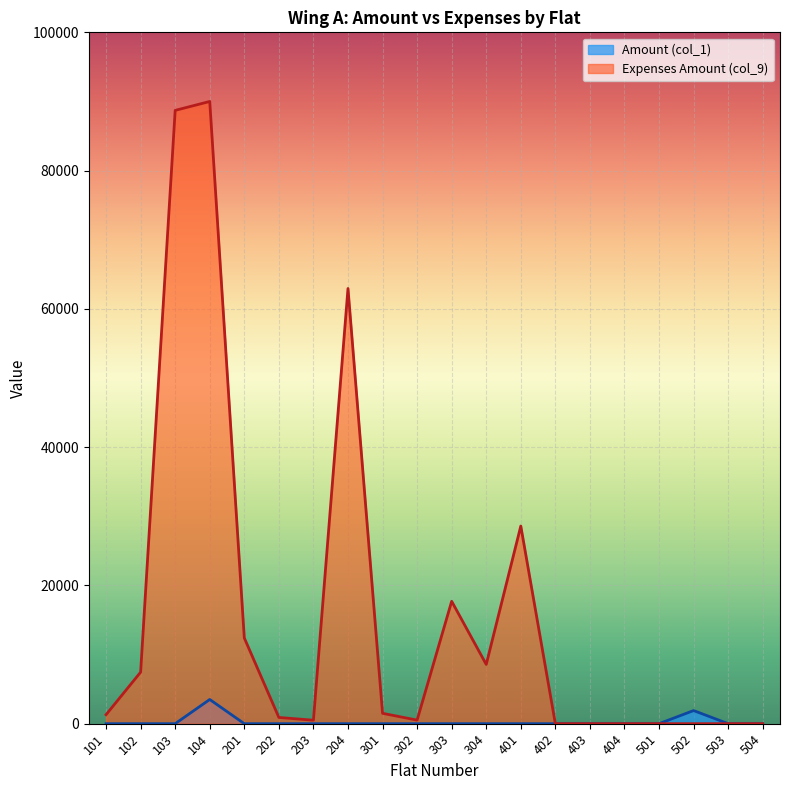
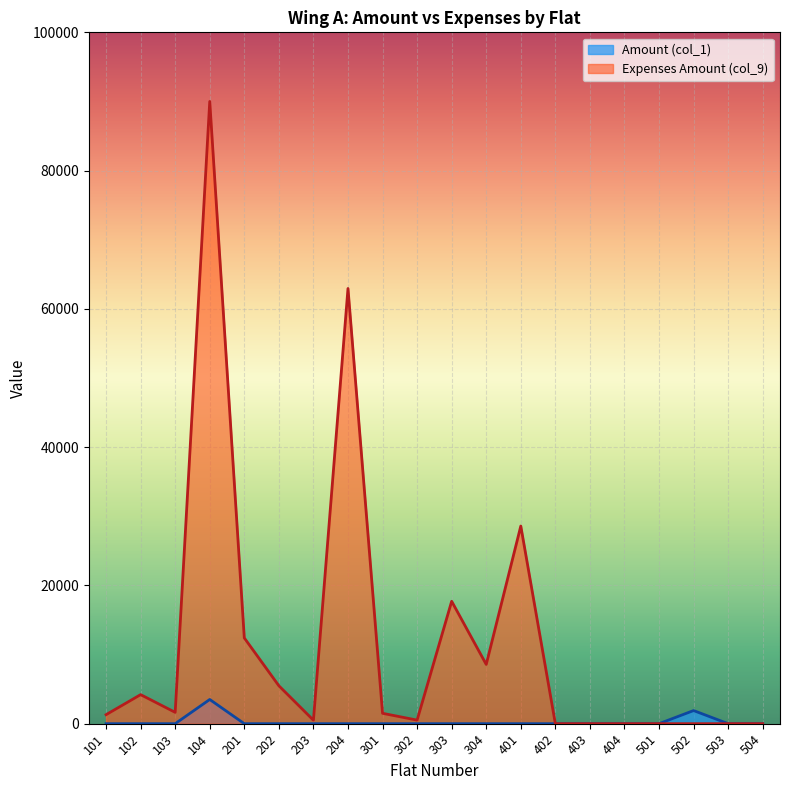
  {
    "Amount (col_1)": {
      "101": 0,
      "102": 0,
      "103": 0,
      "104": 4000,
      "201": 0,
      "202": 0,
      "203": 0,
      "204": 0,
      "301": 0,
      "302": 0,
      "303": 0,
      "304": 0,
      "401": 0,
      "502": 2000
    },
    "Expenses Amount (col_9)": {
      "101": 1000,
-     "102": 7000,
-     "103": 89000,
+     "102": 4000,
+     "103": 2000,
      "104": 90000,
      "201": 12000,
-     "202": 1000,
+     "202": 5000,
      "203": 1000,
      "204": 63000,
      "301": 2000,
      "302": 1000,
      "303": 18000,
      "304": 9000,
      "401": 29000,
      "502": 0
    }
  }
